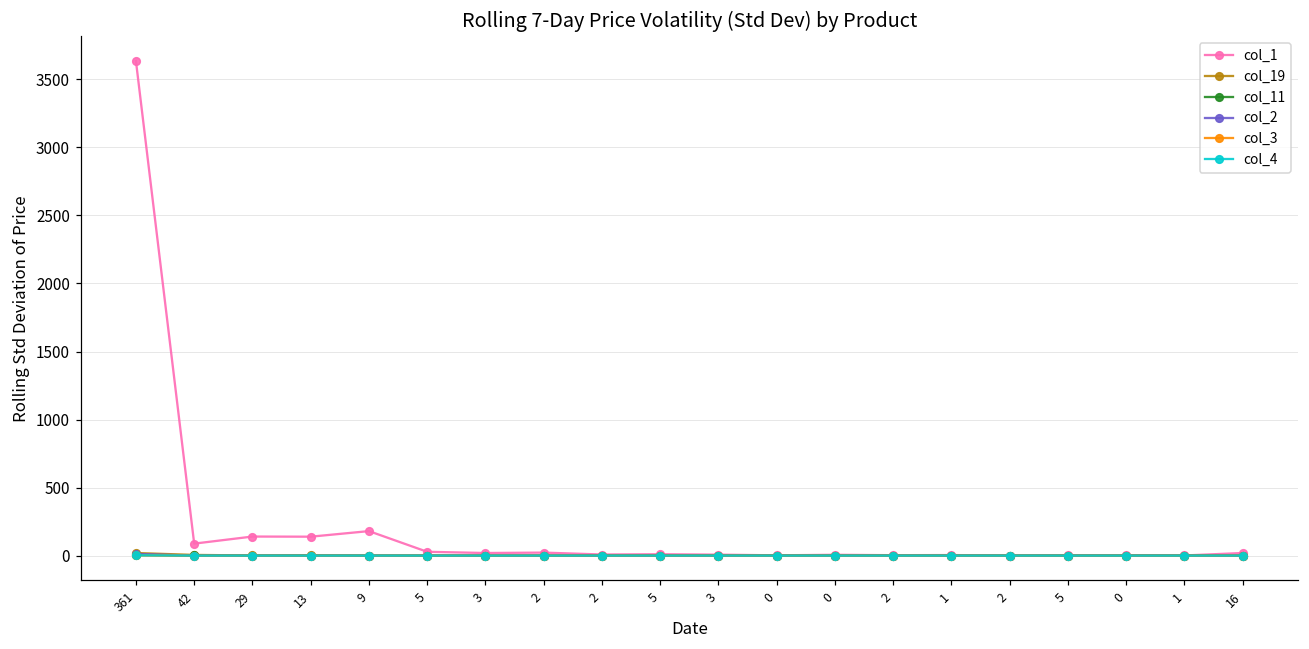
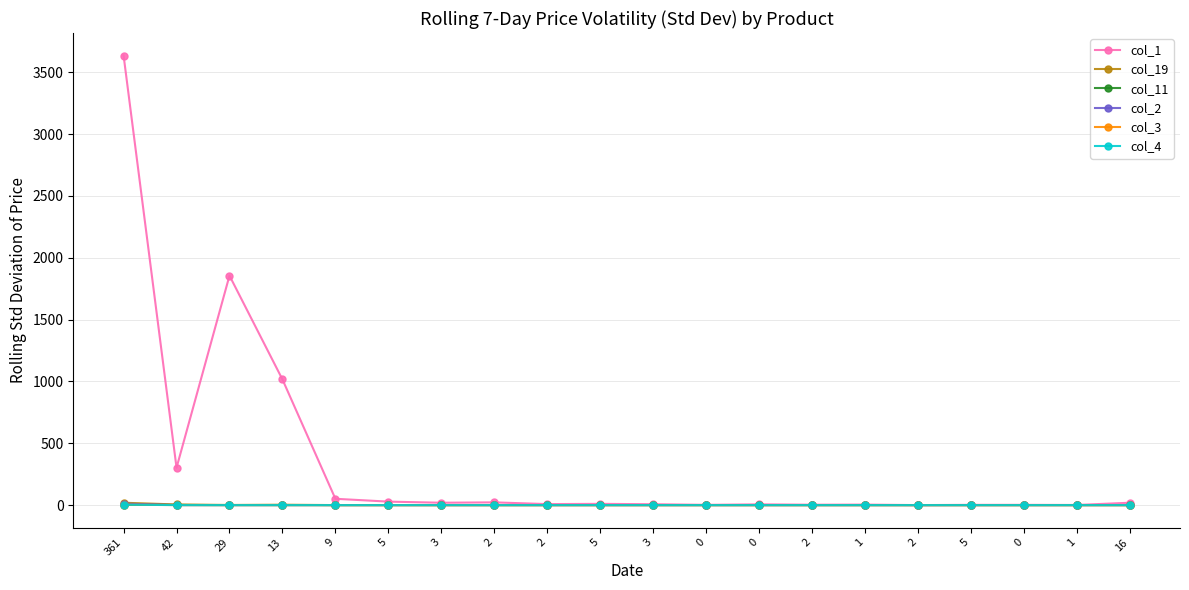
  {
    "col_1": {
      "361": 3640,
-     "42": 90,
-     "29": 140,
-     "13": 140,
-     "9": 180
+     "42": 300,
+     "29": 1860,
+     "13": 1020,
+     "9": 50
    }
  }
